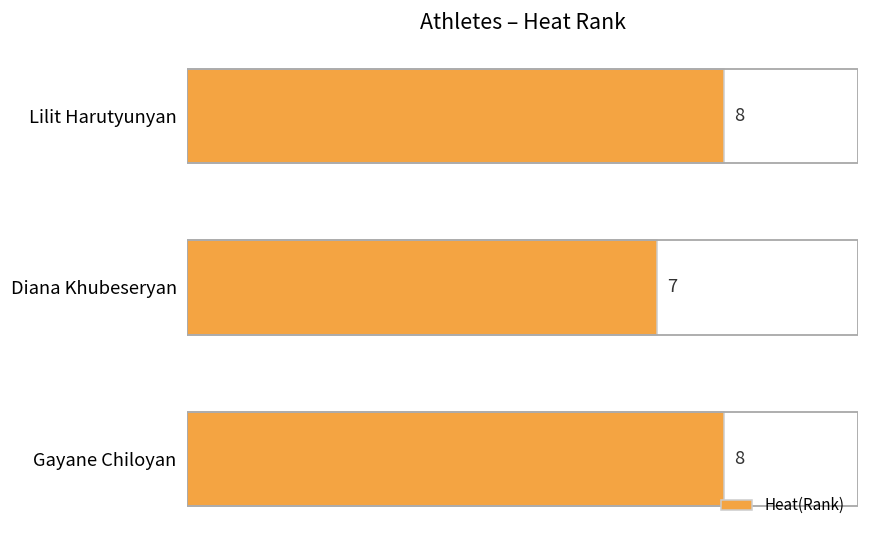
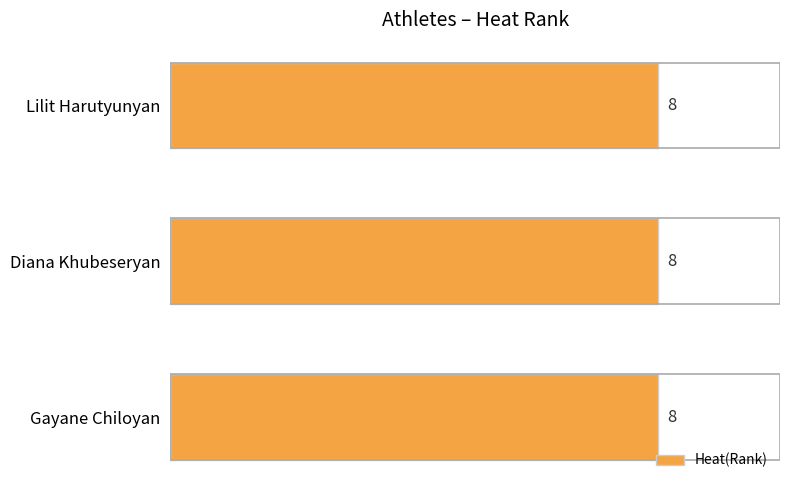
  {
    "Lilit Harutyunyan": 8,
-   "Diana Khubeseryan": 7,
+   "Diana Khubeseryan": 8,
    "Gayane Chiloyan": 8
  }
